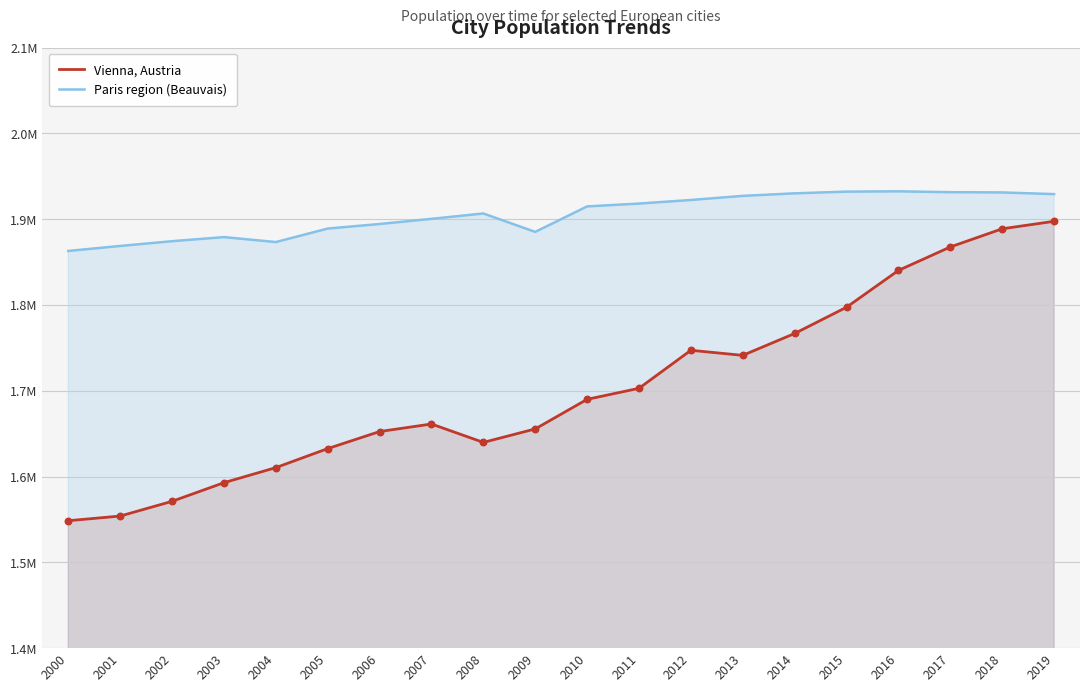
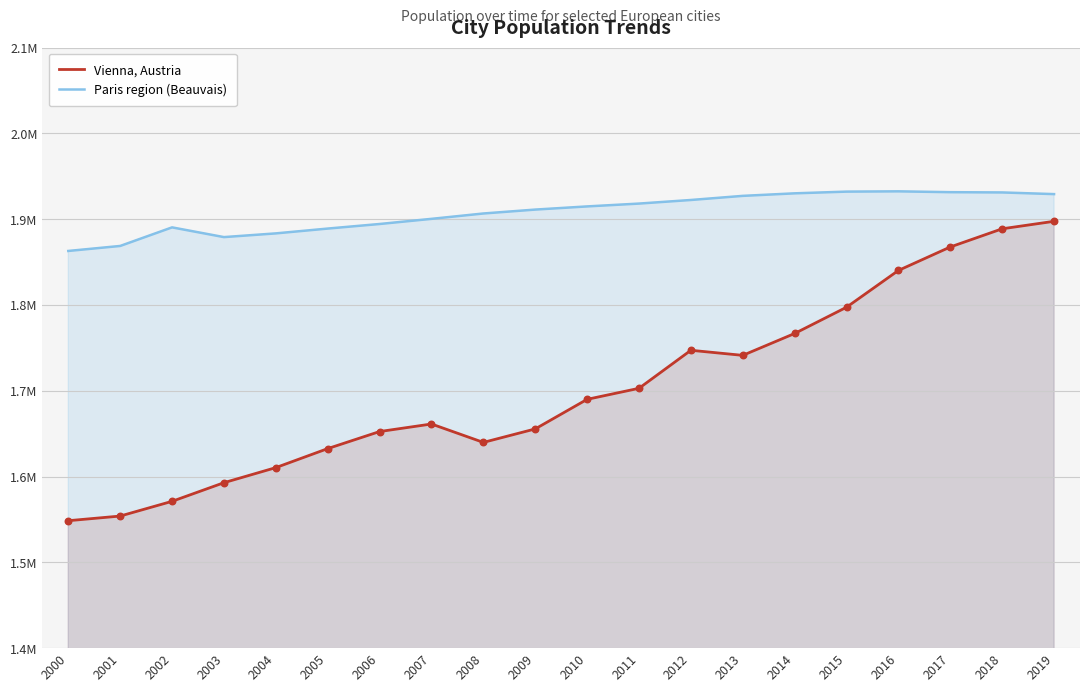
  {
    "Vienna, Austria": {
      "2000": 1550000,
      "2001": 1550000,
      "2002": 1570000,
      "2003": 1590000,
      "2004": 1610000,
      "2005": 1630000,
      "2006": 1650000,
      "2007": 1660000,
      "2008": 1640000,
      "2009": 1660000,
      "2010": 1690000,
      "2011": 1700000,
      "2012": 1750000,
      "2013": 1740000,
      "2014": 1770000,
      "2015": 1800000,
      "2016": 1840000,
      "2017": 1870000,
      "2018": 1890000,
      "2019": 1900000
    },
    "Paris region (Beauvais)": {
      "2000": 1860000,
      "2001": 1870000,
-     "2002": 1870000,
+     "2002": 1890000,
      "2003": 1880000,
-     "2004": 1870000,
+     "2004": 1880000,
      "2005": 1890000,
      "2006": 1890000,
      "2007": 1900000,
      "2008": 1910000,
-     "2009": 1890000,
+     "2009": 1910000,
      "2010": 1910000,
      "2011": 1920000,
      "2012": 1920000,
      "2013": 1930000,
      "2014": 1930000,
      "2015": 1930000,
      "2016": 1930000,
      "2017": 1930000,
      "2018": 1930000,
      "2019": 1930000
    }
  }
